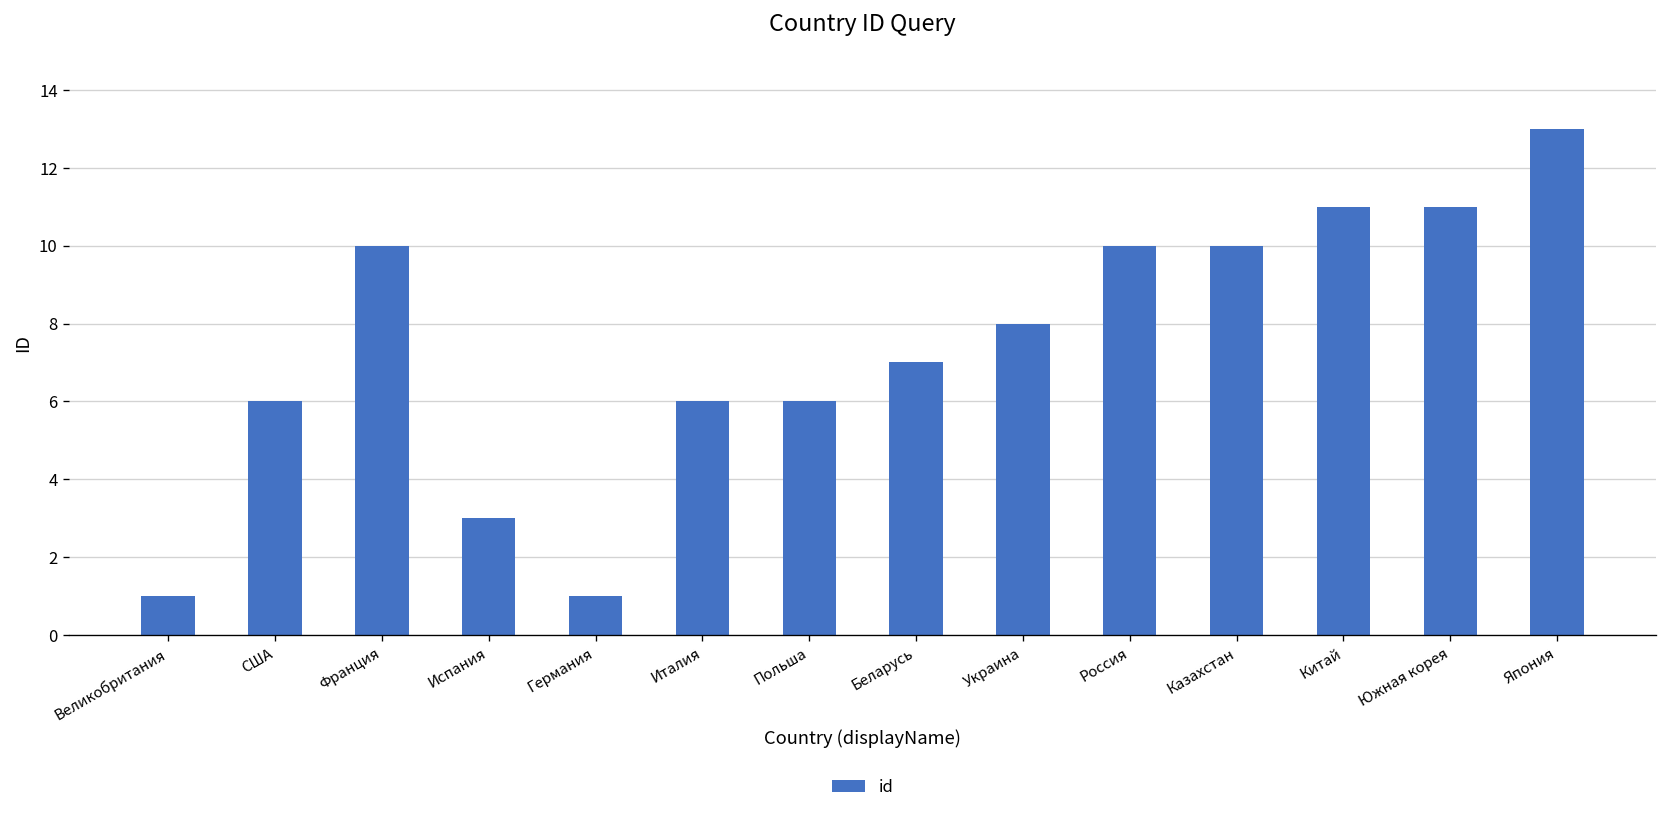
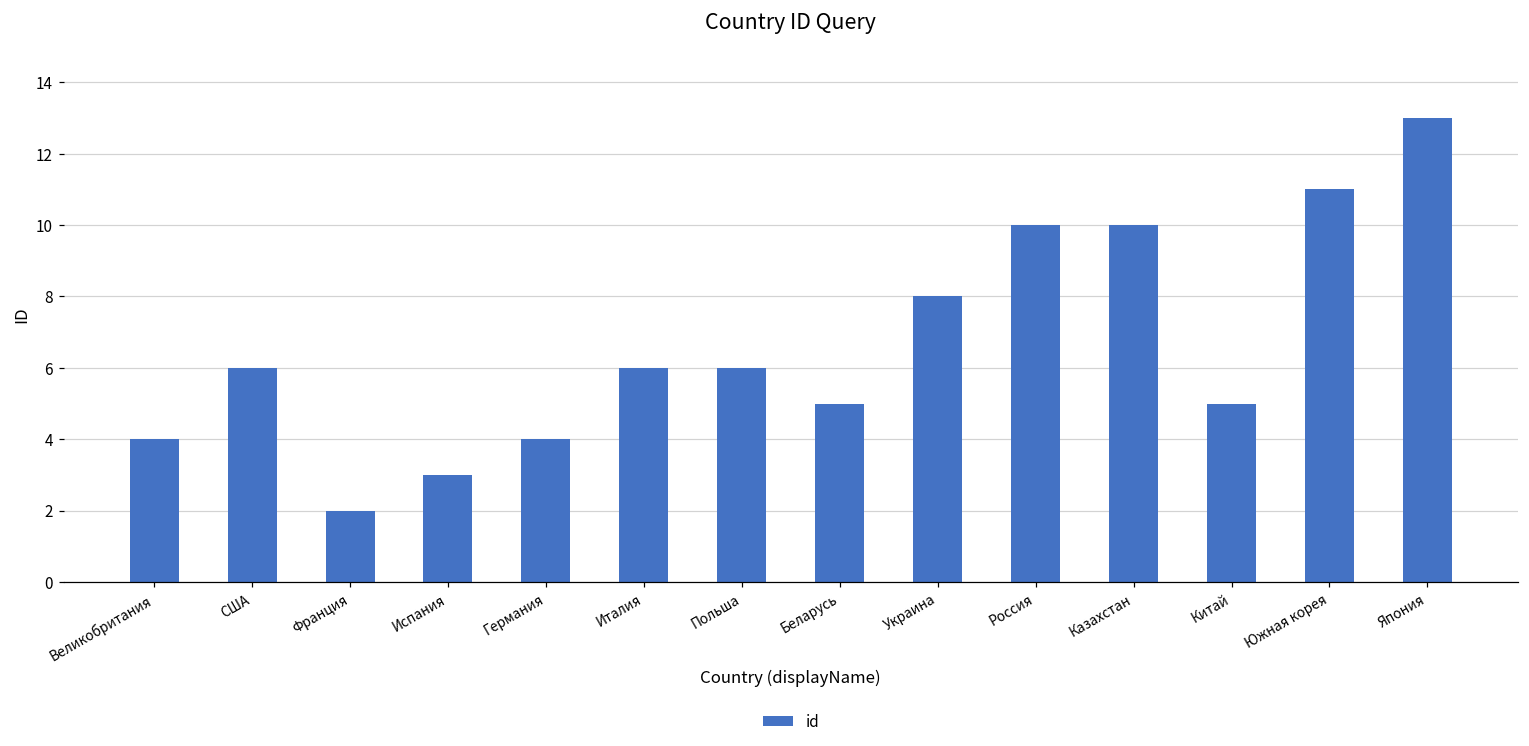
  {
-   "Великобритания": 1,
+   "Великобритания": 4,
    "США": 6,
-   "Франция": 10,
+   "Франция": 2,
    "Испания": 3,
-   "Германия": 1,
+   "Германия": 4,
    "Италия": 6,
    "Польша": 6,
-   "Беларусь": 7,
+   "Беларусь": 5,
    "Украина": 8,
    "Россия": 10,
    "Казахстан": 10,
-   "Китай": 11,
+   "Китай": 5,
    "Южная корея": 11,
    "Япония": 13
  }
